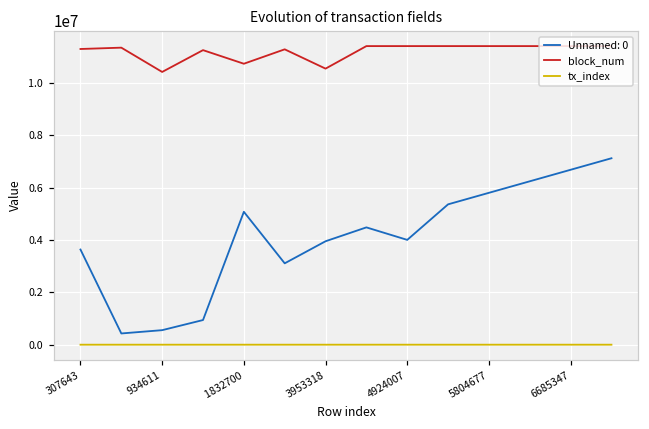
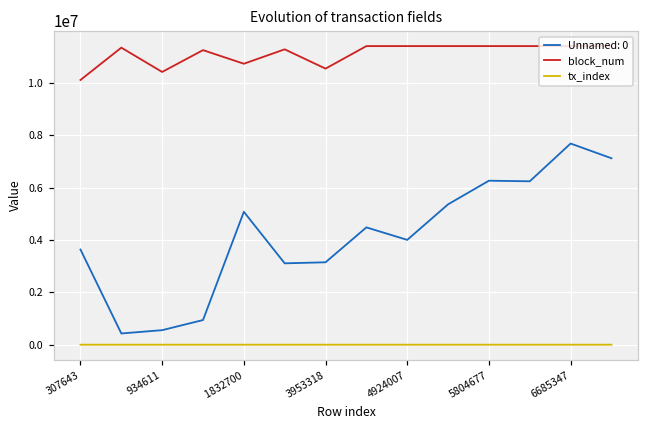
  {
    "Unnamed: 0": {
      "307643": 3600000,
      "934611": 600000,
      "1832700": 5100000,
-     "3953318": 4000000,
+     "3953318": 3100000,
      "4924007": 4000000,
-     "5804677": 5800000,
-     "6685347": 6700000
+     "5804677": 6300000,
+     "6685347": 7700000
    },
    "block_num": {
-     "307643": 11300000,
+     "307643": 10100000,
      "934611": 10400000,
      "1832700": 10700000,
      "3953318": 10600000,
      "4924007": 11400000,
      "5804677": 11400000
    },
    "tx_index": {
      "307643": 0,
      "934611": 0,
      "1832700": 0,
      "3953318": 0,
      "4924007": 0,
      "5804677": 0,
      "6685347": 0
    }
  }
